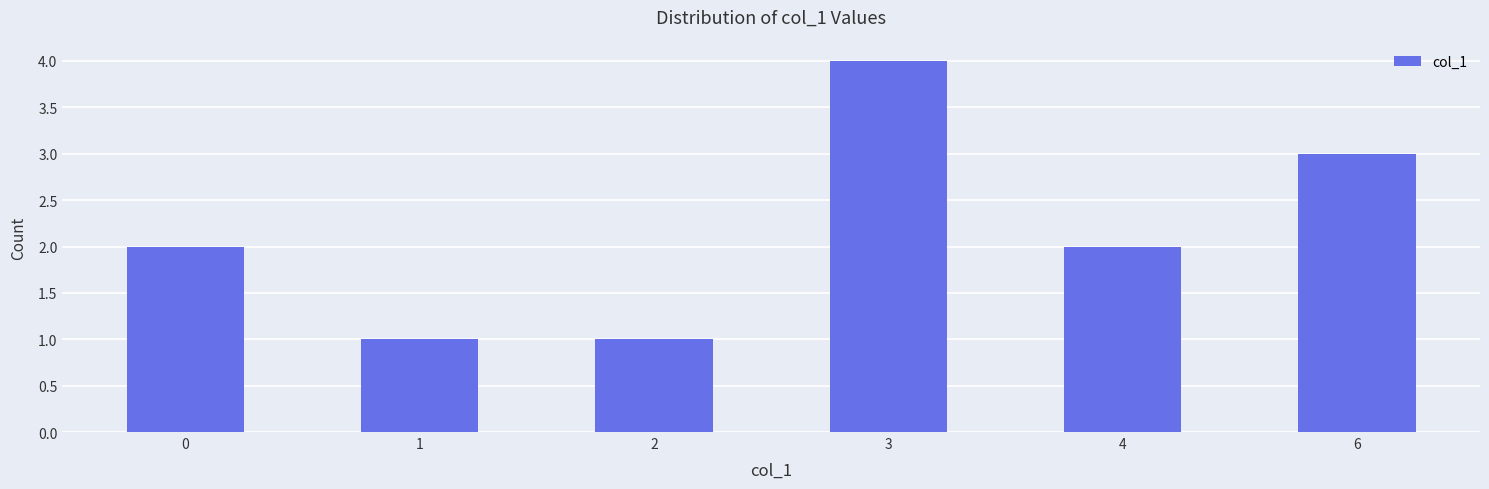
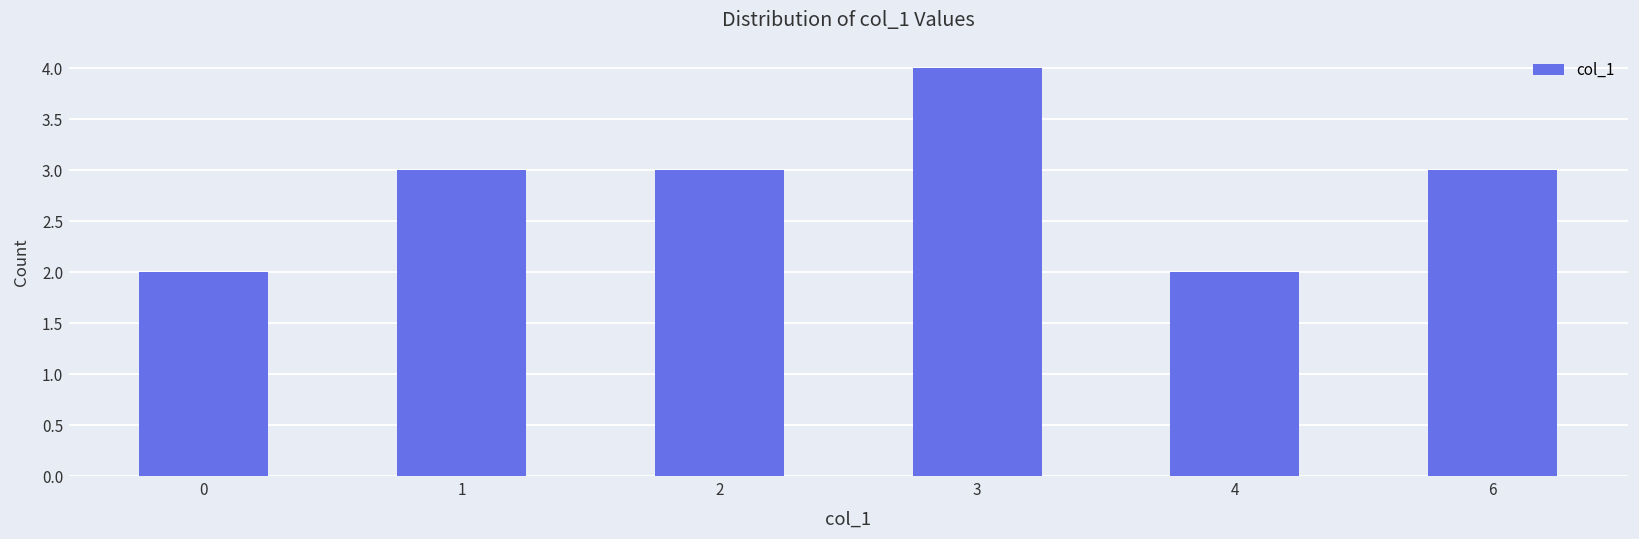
  {
    "0": 2,
-   "1": 1,
-   "2": 1,
+   "1": 3,
+   "2": 3,
    "3": 4,
    "4": 2,
    "6": 3
  }
